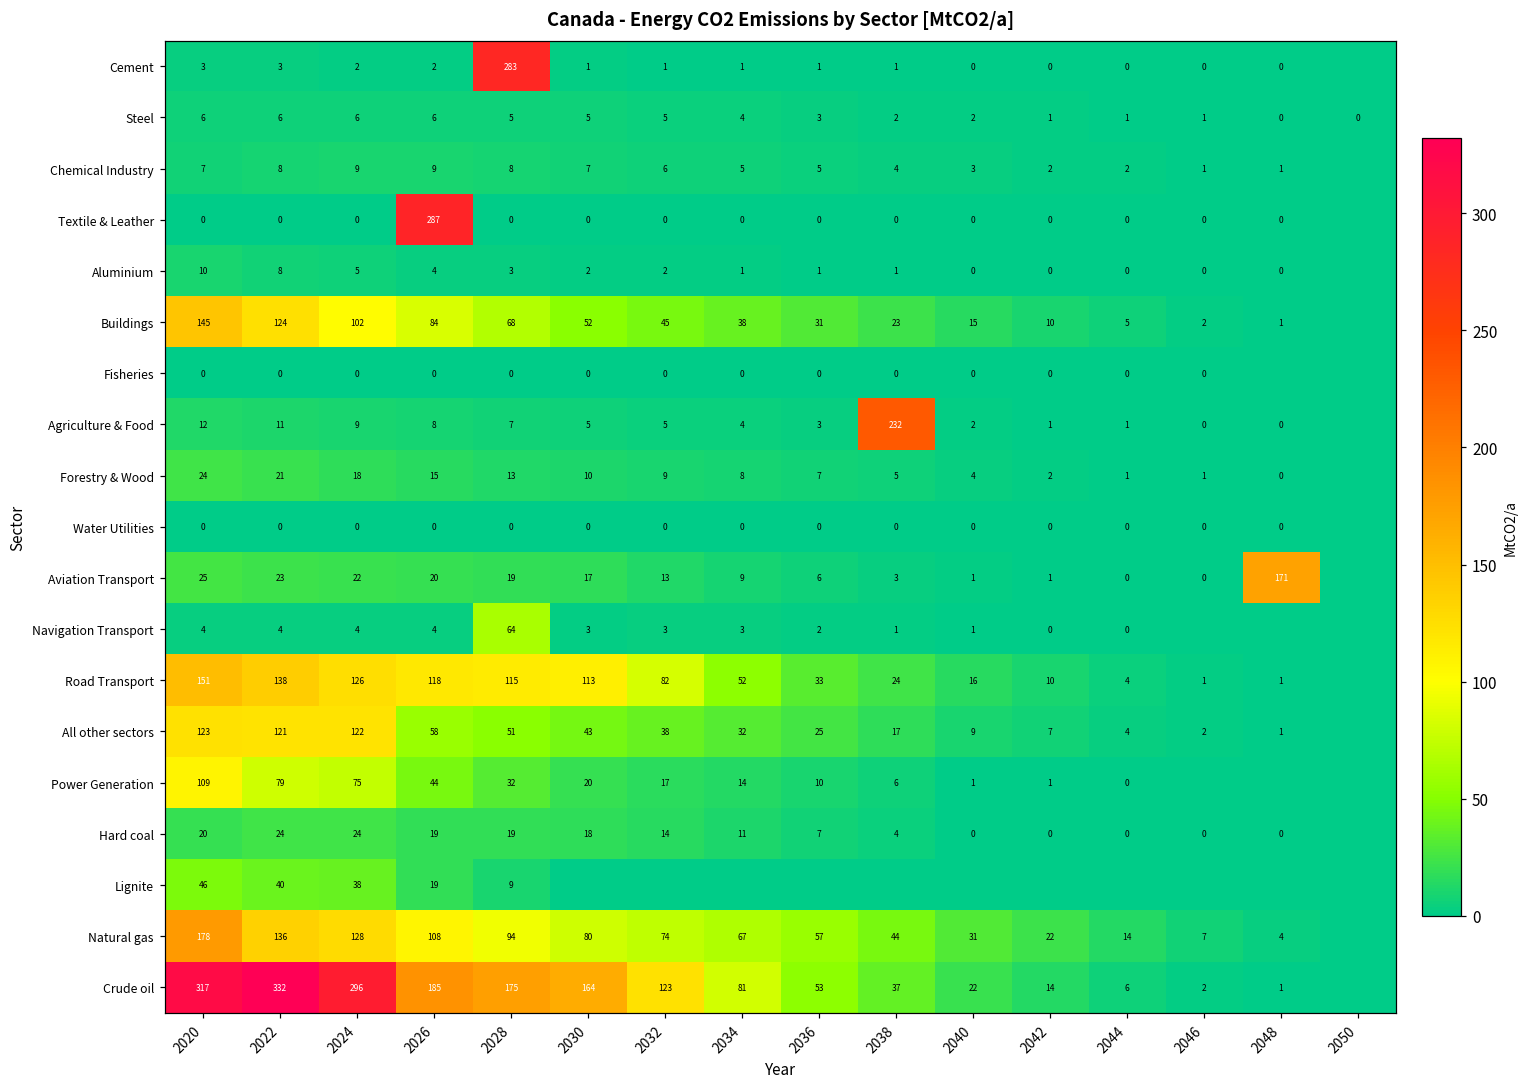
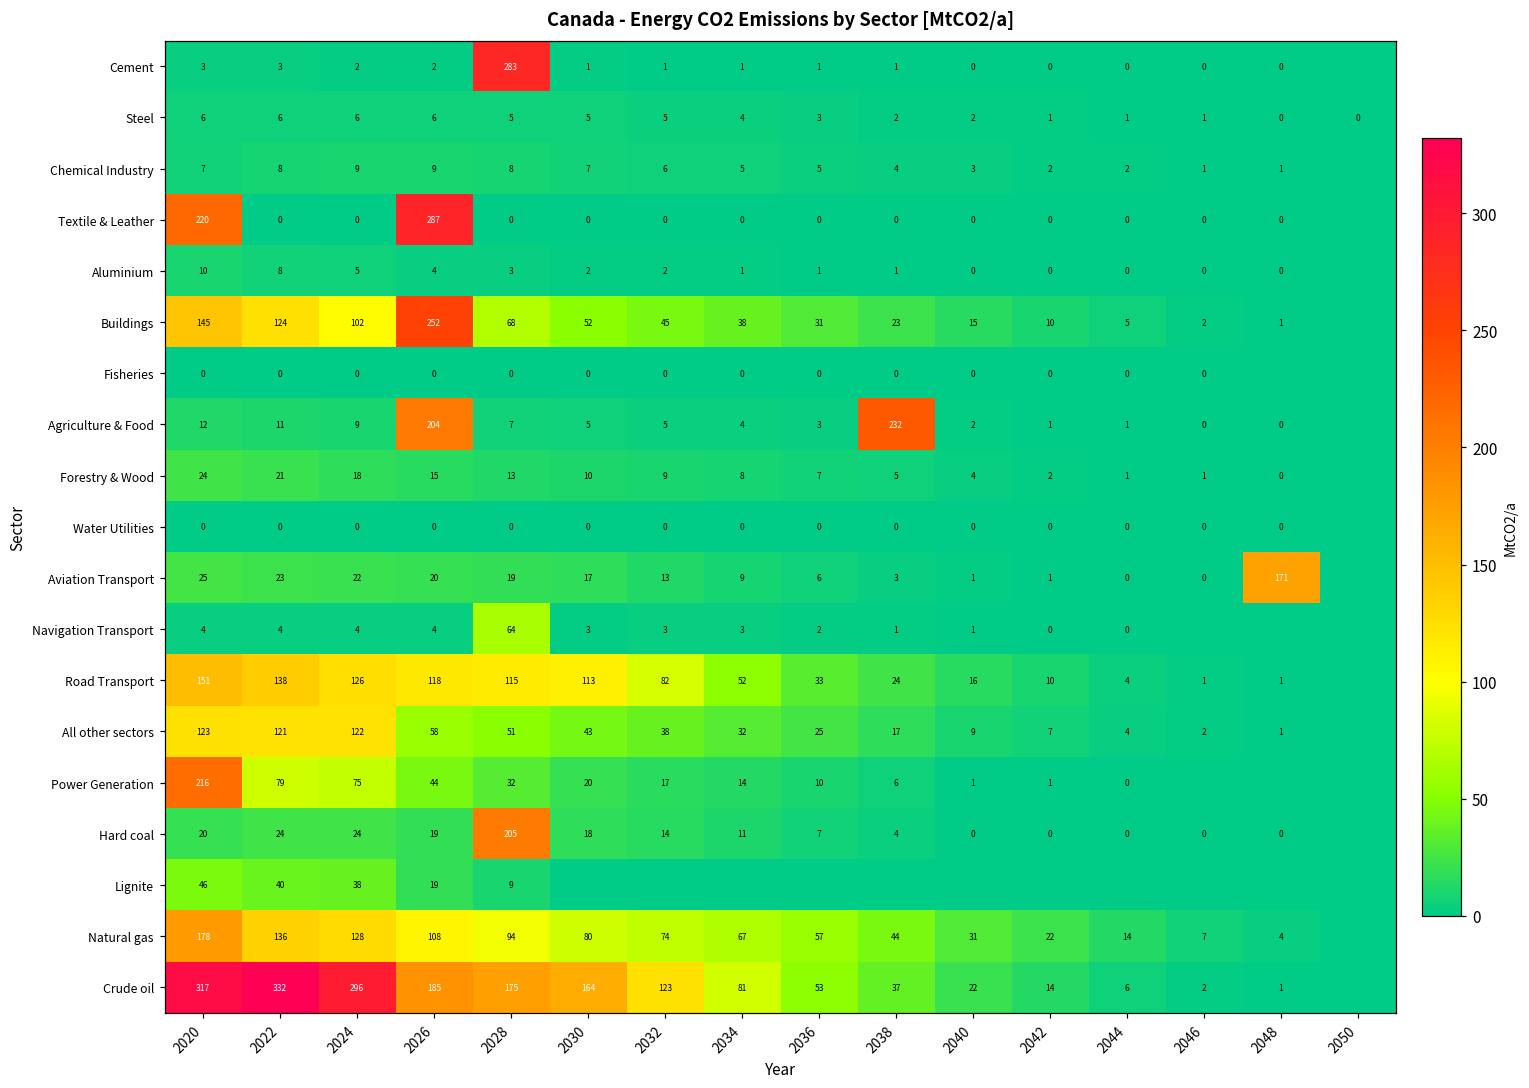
  {
    "Textile & Leather": {
-     "2020": 0,
+     "2020": 220,
      "2022": 0,
      "2024": 0,
      "2026": 287,
      "2028": 0,
      "2030": 0,
      "2032": 0,
      "2034": 0,
      "2036": 0,
      "2038": 0,
      "2040": 0,
      "2042": 0,
      "2044": 0,
      "2046": 0,
      "2048": 0
    },
    "Buildings": {
      "2020": 145,
      "2022": 124,
      "2024": 102,
-     "2026": 84,
+     "2026": 252,
      "2028": 68,
      "2030": 52,
      "2032": 45,
      "2034": 38,
      "2036": 31,
      "2038": 23,
      "2040": 15,
      "2042": 10,
      "2044": 5,
      "2046": 2,
      "2048": 1
    },
    "Agriculture & Food": {
      "2020": 12,
      "2022": 11,
      "2024": 9,
-     "2026": 8,
+     "2026": 204,
      "2028": 7,
      "2030": 5,
      "2032": 5,
      "2034": 4,
      "2036": 3,
      "2038": 232,
      "2040": 2,
      "2042": 1,
      "2044": 1,
      "2046": 0,
      "2048": 0
    },
    "Power Generation": {
-     "2020": 109,
+     "2020": 216,
      "2022": 79,
      "2024": 75,
      "2026": 44,
      "2028": 32,
      "2030": 20,
      "2032": 17,
      "2034": 14,
      "2036": 10,
      "2038": 6,
      "2040": 1,
      "2042": 1,
      "2044": 0
    },
    "Hard coal": {
      "2020": 20,
      "2022": 24,
      "2024": 24,
      "2026": 19,
-     "2028": 19,
+     "2028": 205,
      "2030": 18,
      "2032": 14,
      "2034": 11,
      "2036": 7,
      "2038": 4,
      "2040": 0,
      "2042": 0,
      "2044": 0,
      "2046": 0,
      "2048": 0
    }
  }
